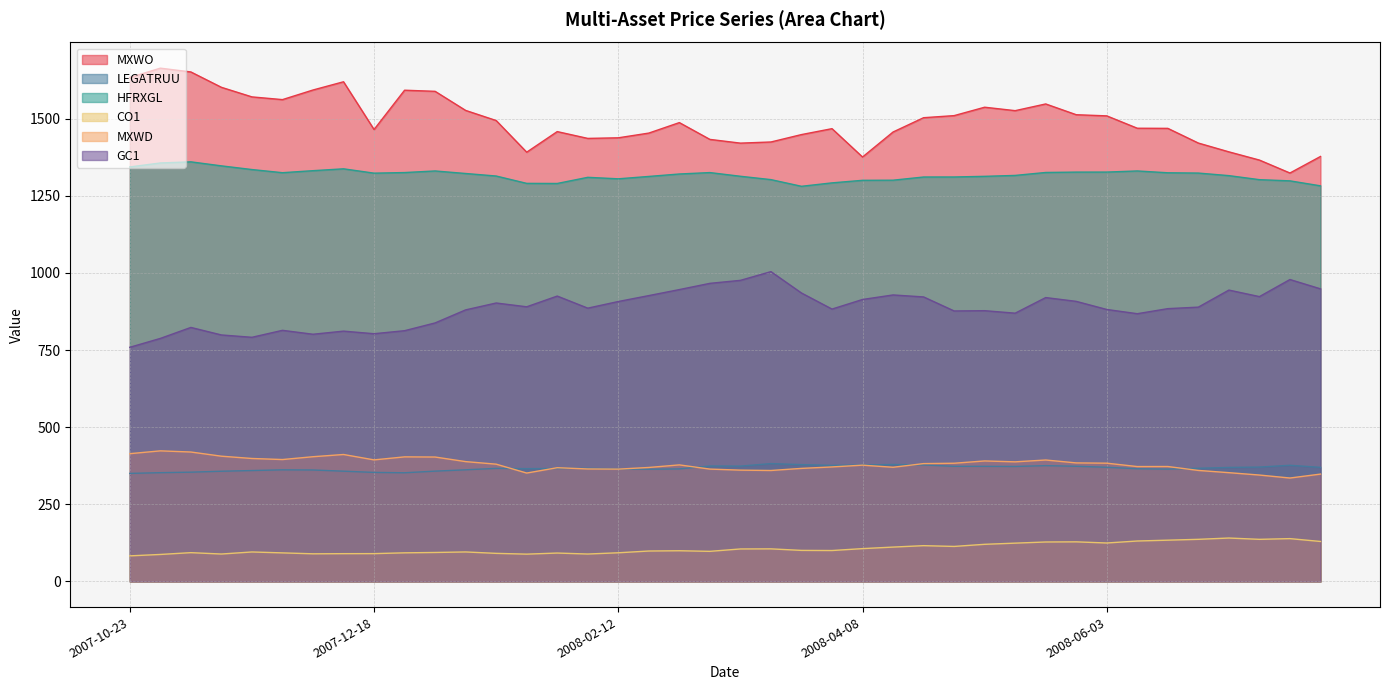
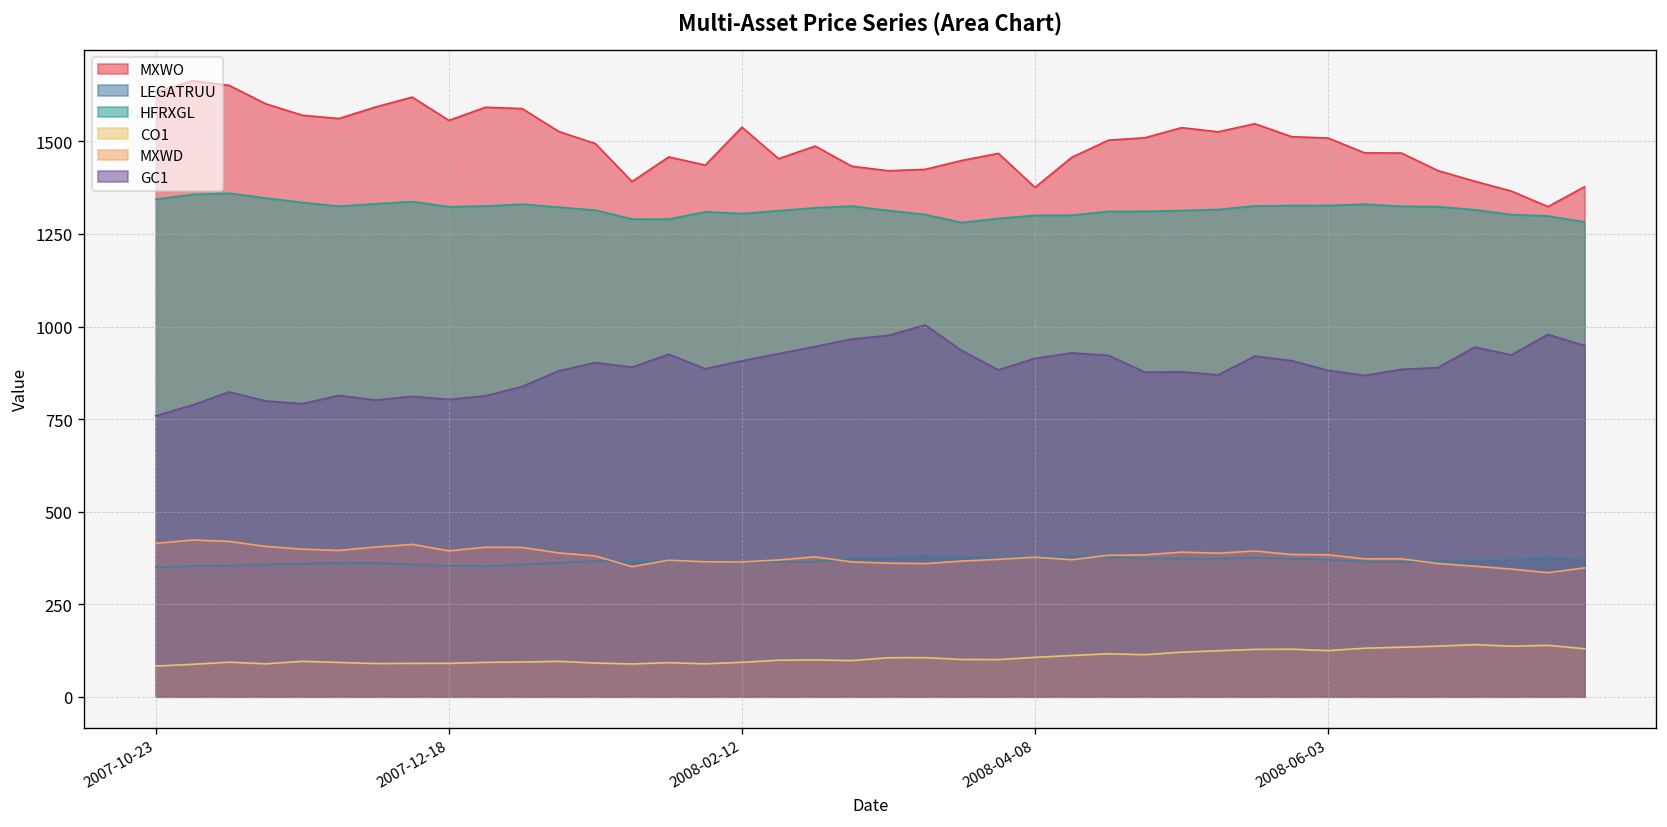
  {
    "MXWO": {
-     "2007-12-18": 1460,
-     "2008-02-12": 1440,
+     "2007-12-18": 1560,
+     "2008-02-12": 1540,
      "2008-04-08": 1380,
      "2008-06-03": 1510
    }
  }
